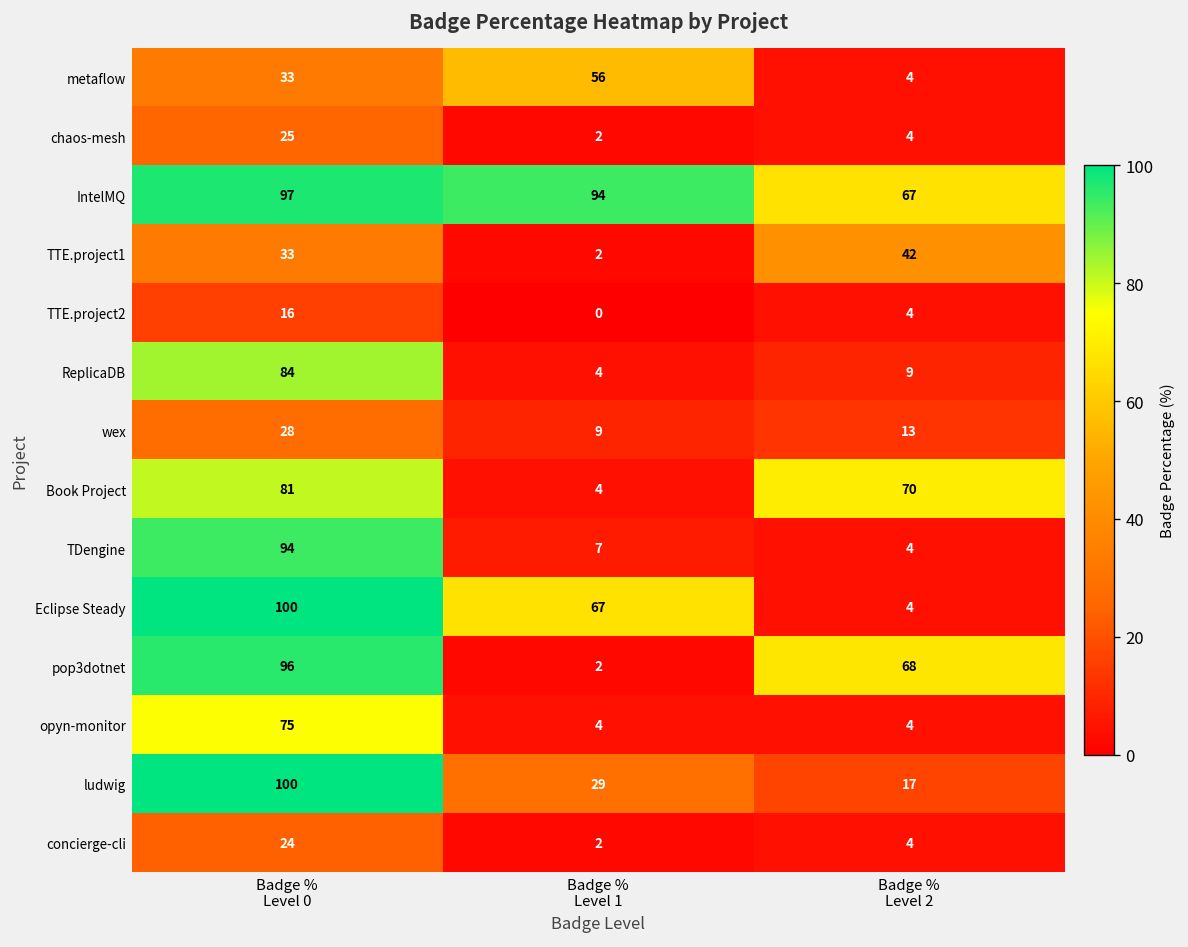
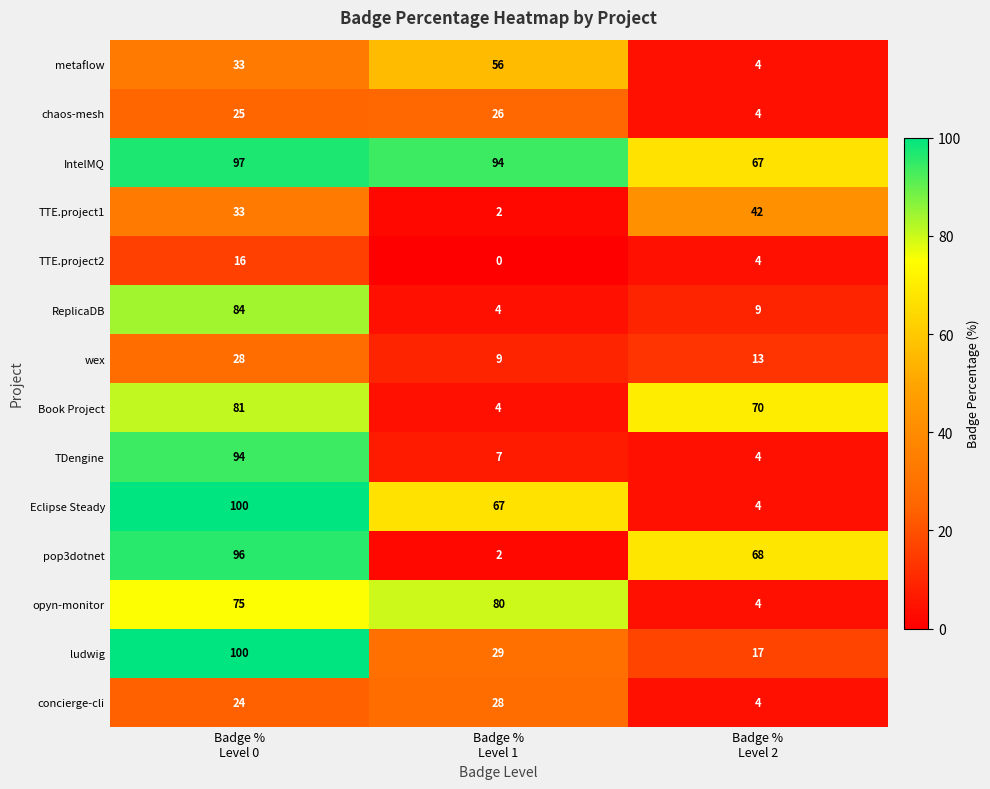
  {
    "metaflow": {
      "Badge % Level 0": 33,
      "Badge % Level 1": 56,
      "Badge % Level 2": 4
    },
    "chaos-mesh": {
      "Badge % Level 0": 25,
-     "Badge % Level 1": 2,
+     "Badge % Level 1": 26,
      "Badge % Level 2": 4
    },
    "IntelMQ": {
      "Badge % Level 0": 97,
      "Badge % Level 1": 94,
      "Badge % Level 2": 67
    },
    "TTE.project1": {
      "Badge % Level 0": 33,
      "Badge % Level 1": 2,
      "Badge % Level 2": 42
    },
    "TTE.project2": {
      "Badge % Level 0": 16,
      "Badge % Level 1": 0,
      "Badge % Level 2": 4
    },
    "ReplicaDB": {
      "Badge % Level 0": 84,
      "Badge % Level 1": 4,
      "Badge % Level 2": 9
    },
    "wex": {
      "Badge % Level 0": 28,
      "Badge % Level 1": 9,
      "Badge % Level 2": 13
    },
    "Book Project": {
      "Badge % Level 0": 81,
      "Badge % Level 1": 4,
      "Badge % Level 2": 70
    },
    "TDengine": {
      "Badge % Level 0": 94,
      "Badge % Level 1": 7,
      "Badge % Level 2": 4
    },
    "Eclipse Steady": {
      "Badge % Level 0": 100,
      "Badge % Level 1": 67,
      "Badge % Level 2": 4
    },
    "pop3dotnet": {
      "Badge % Level 0": 96,
      "Badge % Level 1": 2,
      "Badge % Level 2": 68
    },
    "opyn-monitor": {
      "Badge % Level 0": 75,
-     "Badge % Level 1": 4,
+     "Badge % Level 1": 80,
      "Badge % Level 2": 4
    },
    "ludwig": {
      "Badge % Level 0": 100,
      "Badge % Level 1": 29,
      "Badge % Level 2": 17
    },
    "concierge-cli": {
      "Badge % Level 0": 24,
-     "Badge % Level 1": 2,
+     "Badge % Level 1": 28,
      "Badge % Level 2": 4
    }
  }
